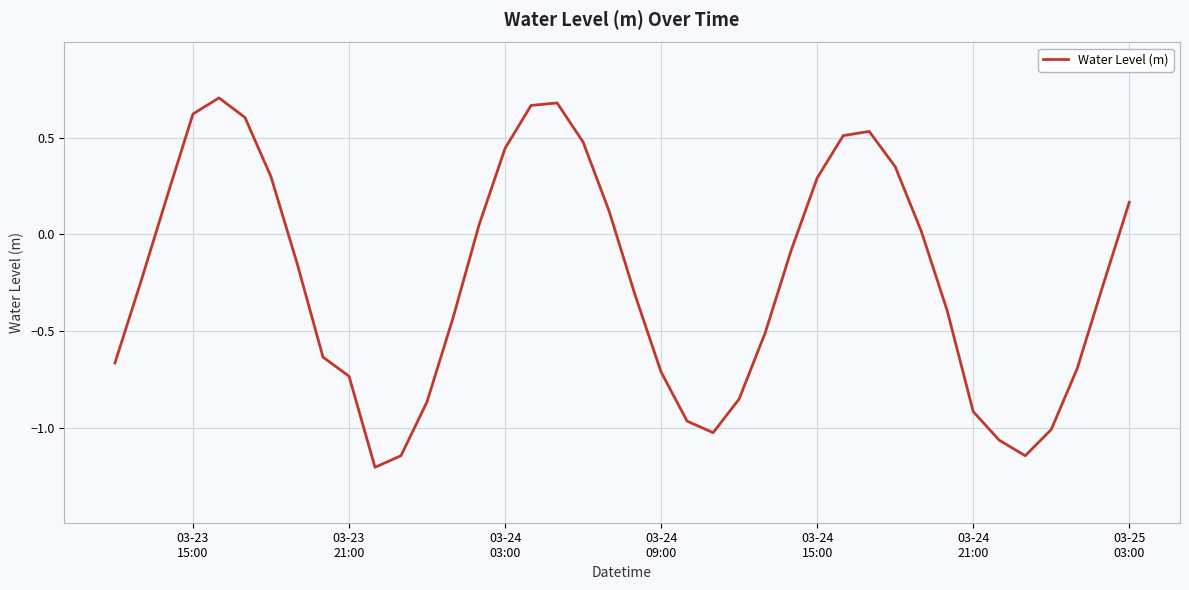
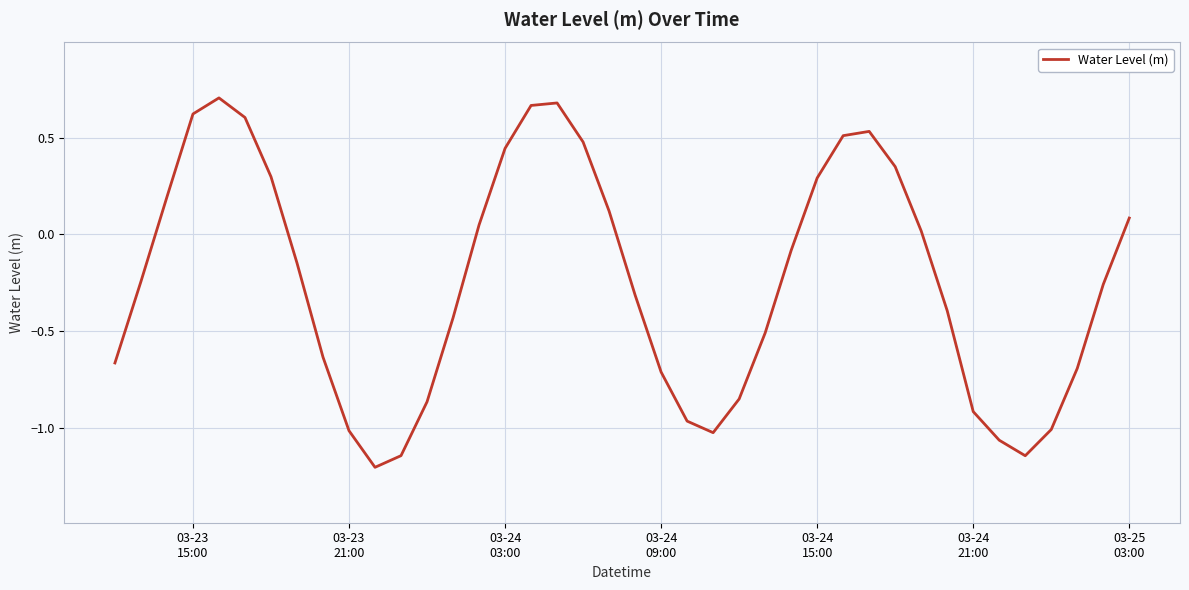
  {
    "03-23 15:00": 0.62,
-   "03-23 21:00": -0.73,
+   "03-23 21:00": -1.02,
    "03-24 03:00": 0.45,
    "03-24 09:00": -0.71,
    "03-24 15:00": 0.29,
    "03-24 21:00": -0.92,
-   "03-25 03:00": 0.17
+   "03-25 03:00": 0.09
  }
